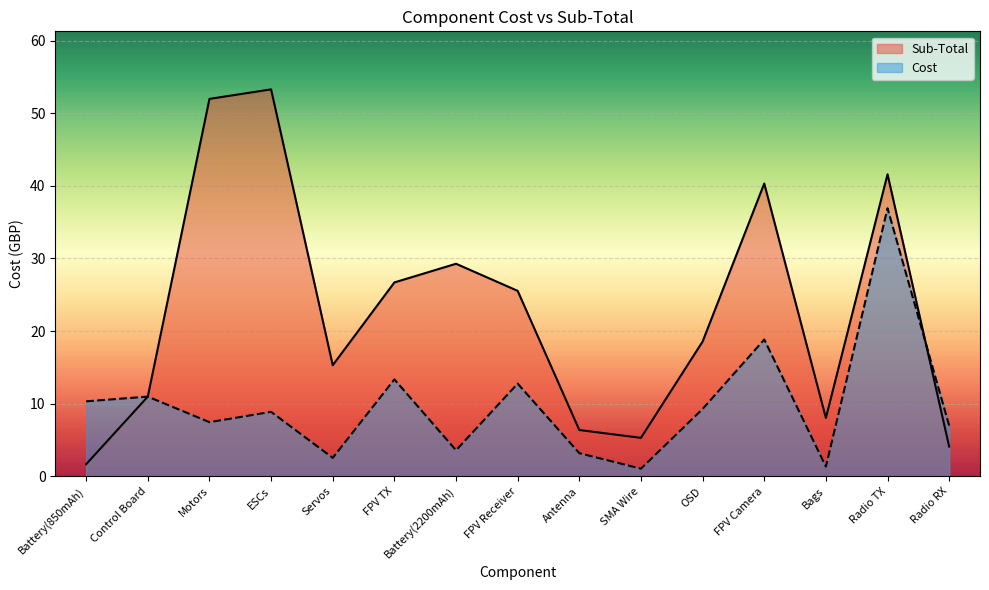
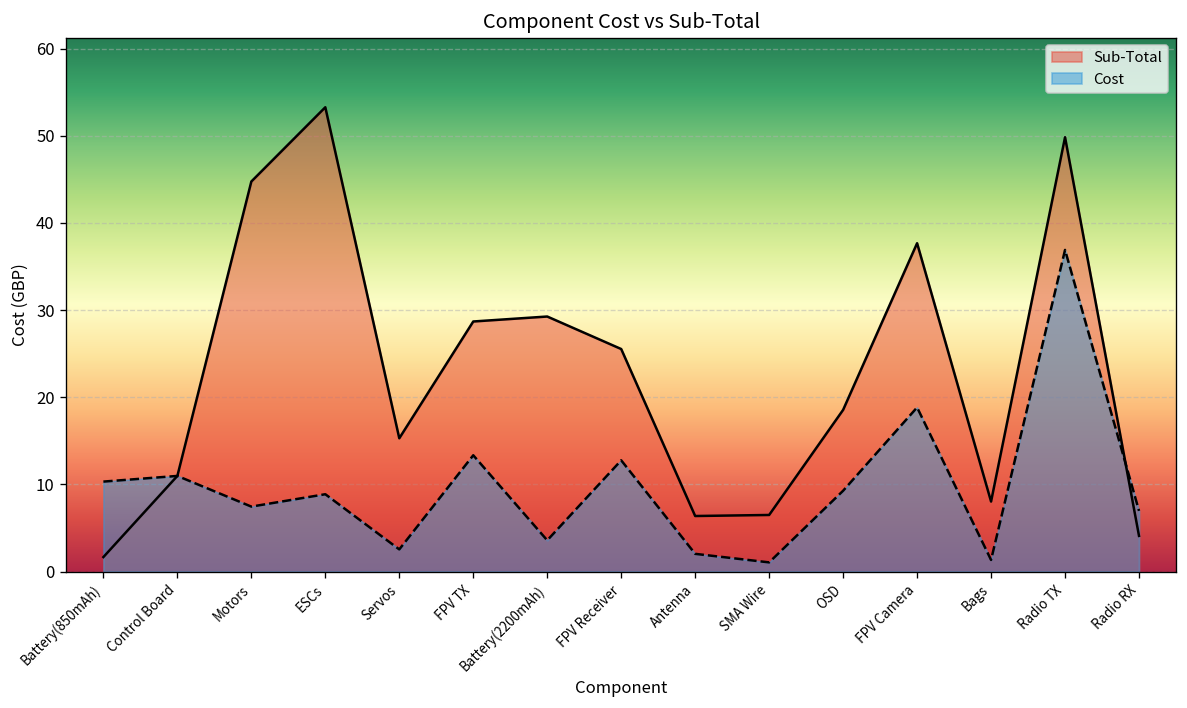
  {
    "Sub-Total": {
      "Battery(850mAh)": 2,
-     "Motors": 52,
+     "Motors": 45,
      "ESCs": 53,
      "Servos": 15,
-     "FPV TX": 27,
+     "FPV TX": 29,
      "Battery(2200mAh)": 29,
      "FPV Receiver": 26,
      "Antenna": 6,
-     "SMA Wire": 5,
+     "SMA Wire": 7,
      "OSD": 19,
-     "FPV Camera": 40,
+     "FPV Camera": 38,
      "Bags": 8,
-     "Radio TX": 42,
+     "Radio TX": 50,
      "Radio RX": 4
    },
    "Cost": {
      "Battery(850mAh)": 10,
      "Motors": 7,
      "ESCs": 9,
      "Servos": 3,
      "FPV TX": 13,
      "Battery(2200mAh)": 4,
      "FPV Receiver": 13,
-     "Antenna": 3,
+     "Antenna": 2,
      "SMA Wire": 1,
      "OSD": 9,
      "FPV Camera": 19,
      "Bags": 1,
      "Radio TX": 37,
      "Radio RX": 7
    }
  }
